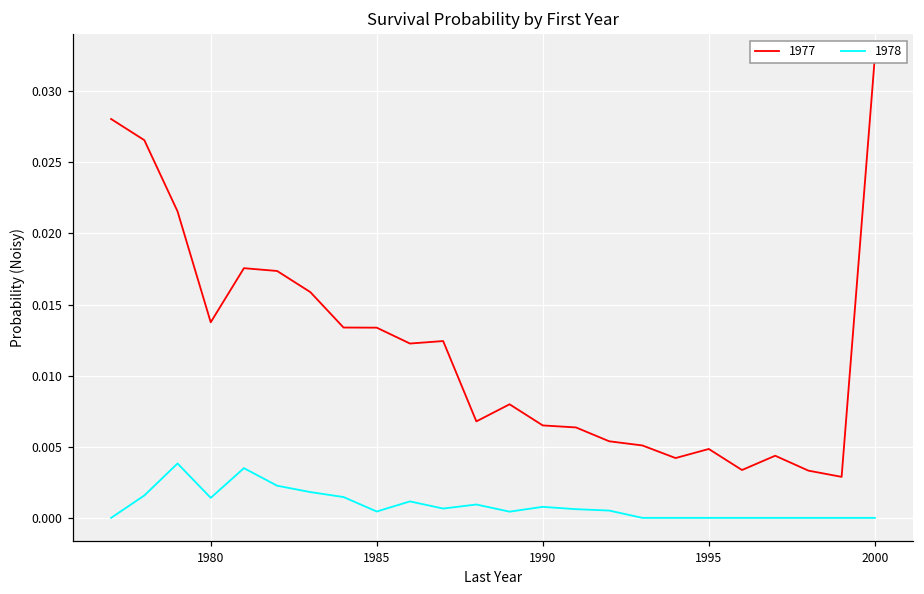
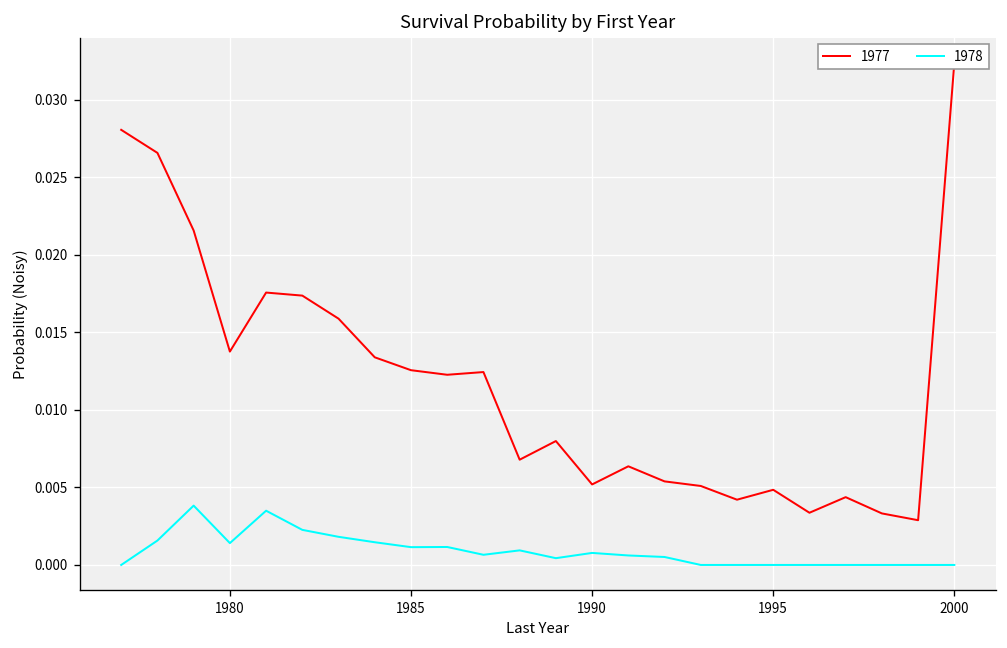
  {
    "1977": {
      "1980": 0.0138,
-     "1985": 0.0134,
-     "1990": 0.0065,
+     "1985": 0.0126,
+     "1990": 0.0052,
      "1995": 0.0048
    },
    "1978": {
      "1980": 0.0014,
-     "1985": 0.0004,
+     "1985": 0.0011,
      "1990": 0.0008,
      "1995": 0.0000,
      "2000": 0.0000
    }
  }
